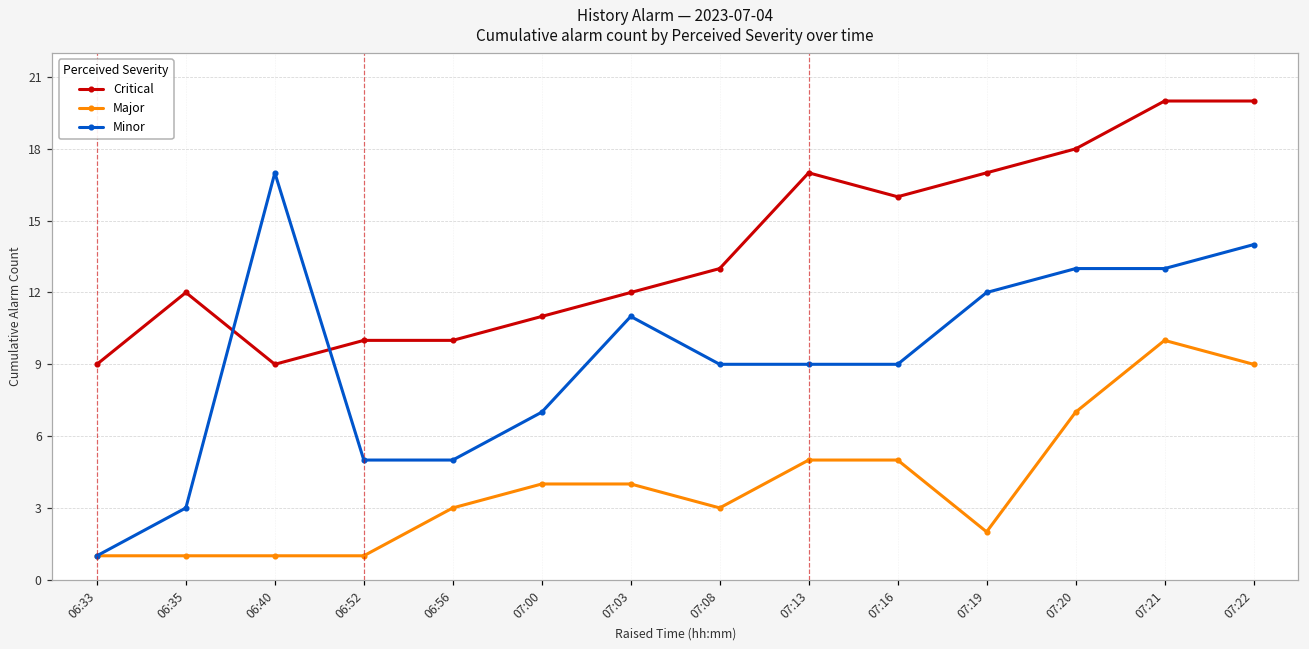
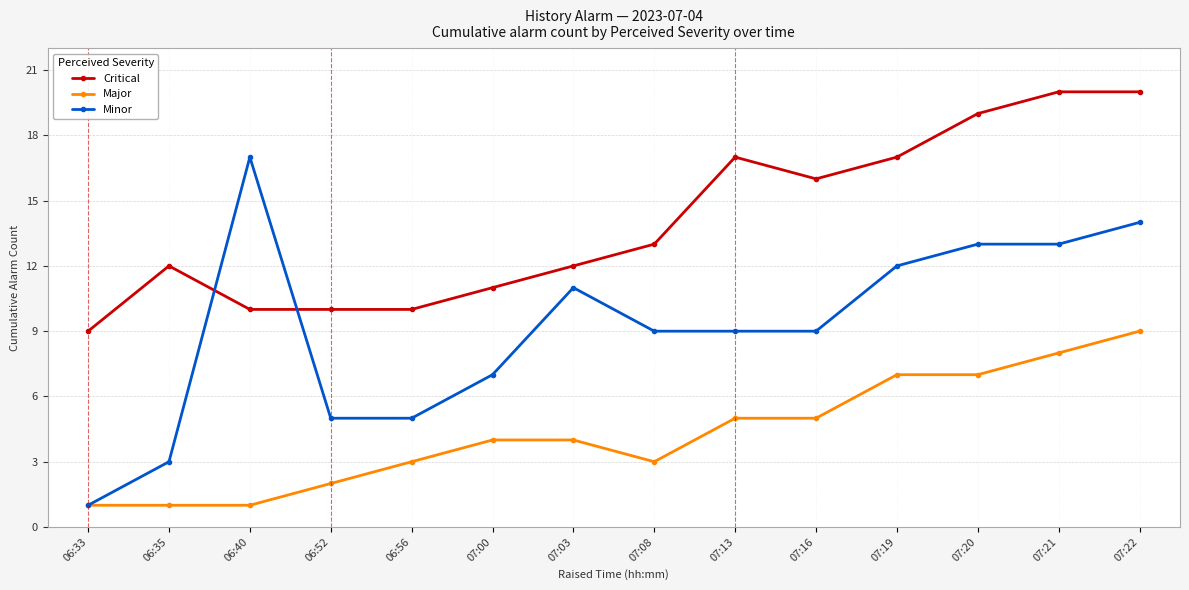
  {
    "Critical": {
      "06:33": 9,
      "06:35": 12,
-     "06:40": 9,
+     "06:40": 10,
      "06:52": 10,
      "06:56": 10,
      "07:00": 11,
      "07:03": 12,
      "07:08": 13,
      "07:13": 17,
      "07:16": 16,
      "07:19": 17,
-     "07:20": 18,
+     "07:20": 19,
      "07:21": 20,
      "07:22": 20
    },
    "Major": {
      "06:35": 1,
      "06:40": 1,
-     "06:52": 1,
+     "06:52": 2,
      "06:56": 3,
      "07:00": 4,
      "07:03": 4,
      "07:08": 3,
      "07:13": 5,
      "07:16": 5,
-     "07:19": 2,
+     "07:19": 7,
      "07:20": 7,
-     "07:21": 10,
+     "07:21": 8,
      "07:22": 9
    },
    "Minor": {
      "06:35": 3,
      "06:40": 17,
      "06:52": 5,
      "06:56": 5,
      "07:00": 7,
      "07:03": 11,
      "07:08": 9,
      "07:13": 9,
      "07:16": 9,
      "07:19": 12,
      "07:20": 13,
      "07:21": 13,
      "07:22": 14
    }
  }
